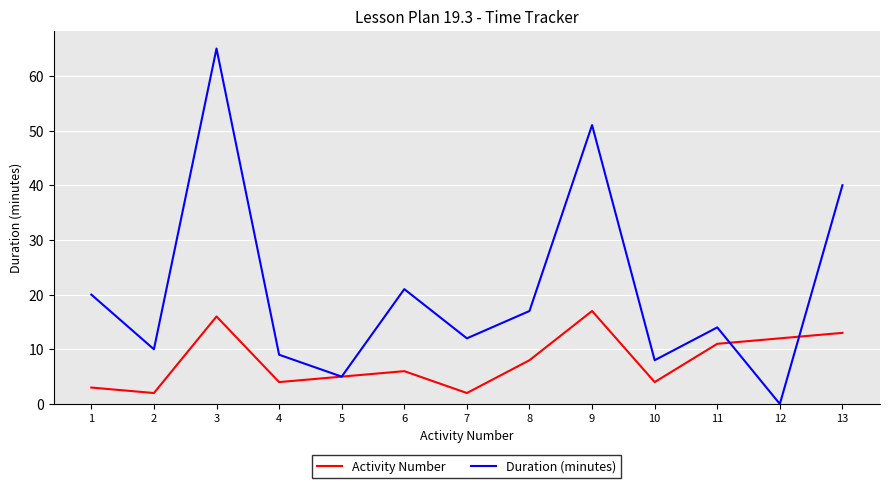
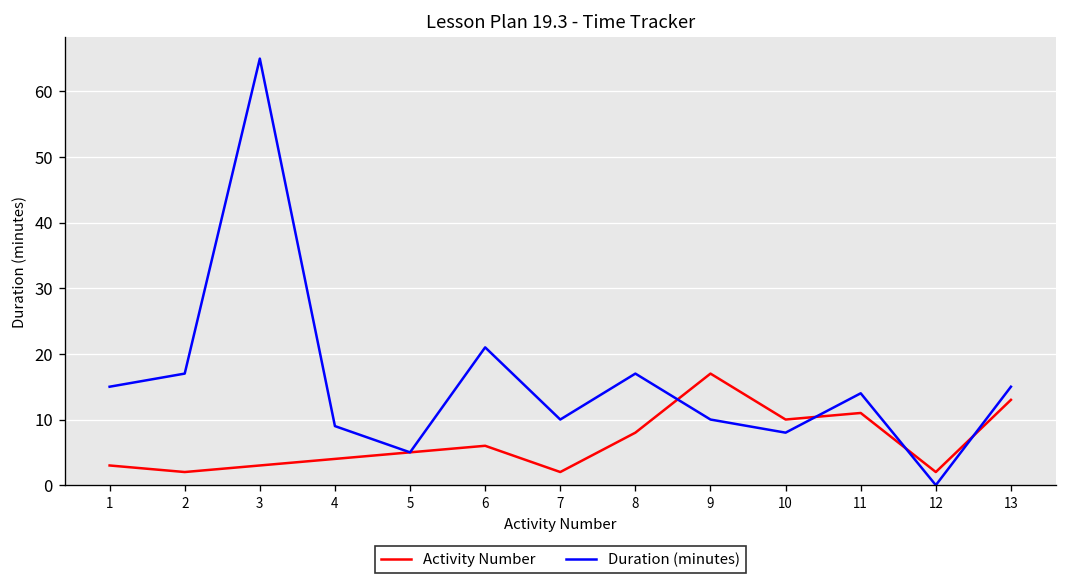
  {
    "Activity Number": {
      "1": 3,
      "2": 2,
-     "3": 16,
+     "3": 3,
      "4": 4,
      "6": 6,
      "7": 2,
      "8": 8,
      "9": 17,
-     "10": 4,
+     "10": 10,
      "11": 11,
-     "12": 12,
+     "12": 2,
      "13": 13
    },
    "Duration (minutes)": {
-     "1": 20,
-     "2": 10,
+     "1": 15,
+     "2": 17,
      "3": 65,
      "4": 9,
      "6": 21,
-     "7": 12,
+     "7": 10,
      "8": 17,
-     "9": 51,
+     "9": 10,
      "10": 8,
      "11": 14,
      "12": 0,
-     "13": 40
+     "13": 15
    }
  }
